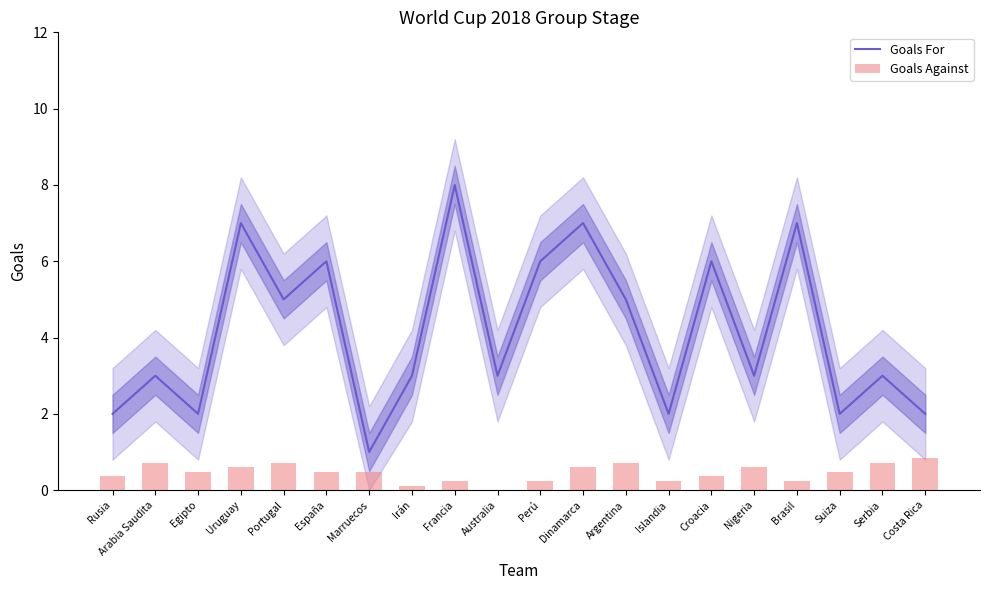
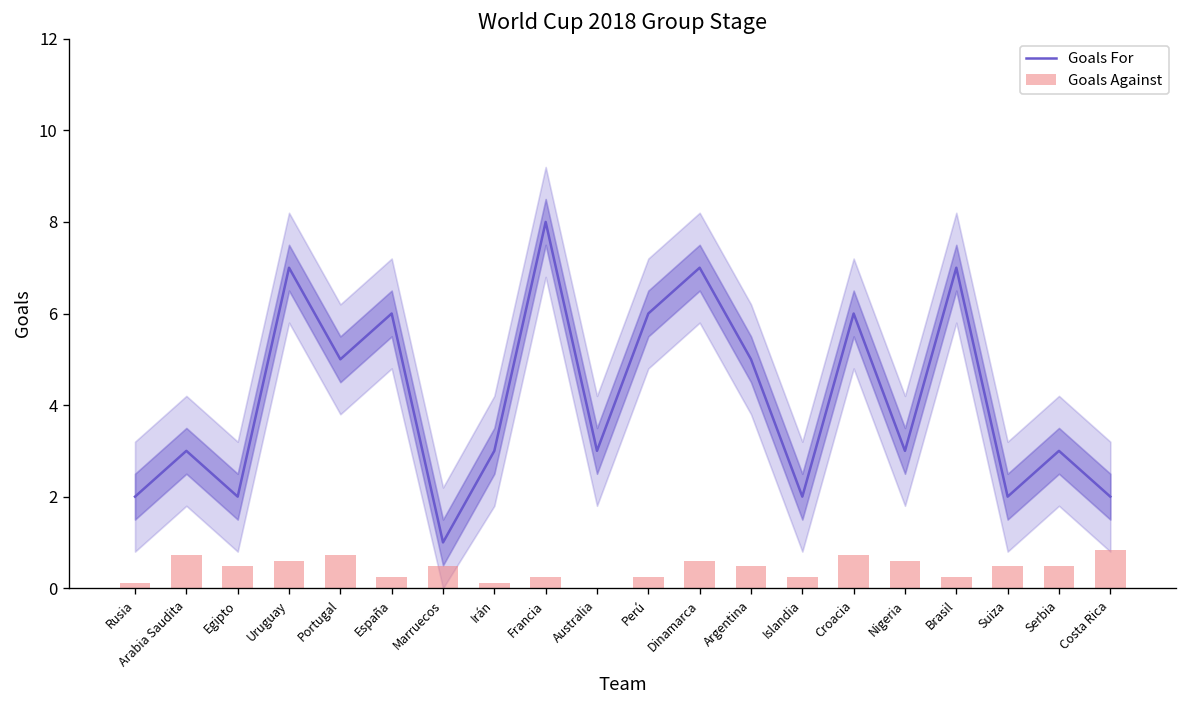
  {
    "Goals Against": {
-     "Rusia": 0.4,
+     "Rusia": 0.1,
      "Arabia Saudita": 0.7,
      "Egipto": 0.5,
      "Uruguay": 0.6,
      "Portugal": 0.7,
-     "España": 0.5,
+     "España": 0.2,
      "Marruecos": 0.5,
      "Irán": 0.1,
      "Francia": 0.2,
      "Australia": 0.0,
      "Perú": 0.2,
      "Dinamarca": 0.6,
-     "Argentina": 0.7,
+     "Argentina": 0.5,
      "Islandia": 0.2,
-     "Croacia": 0.4,
+     "Croacia": 0.7,
      "Nigeria": 0.6,
      "Brasil": 0.2,
      "Suiza": 0.5,
-     "Serbia": 0.7,
+     "Serbia": 0.5,
      "Costa Rica": 0.8
    }
  }
